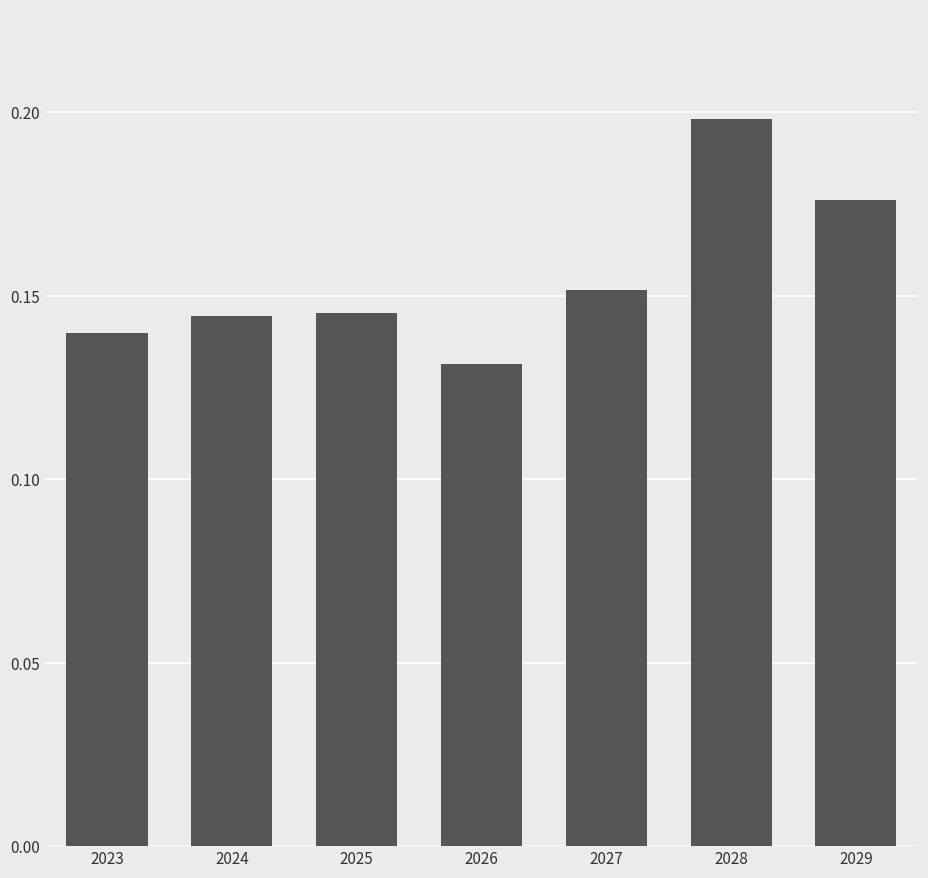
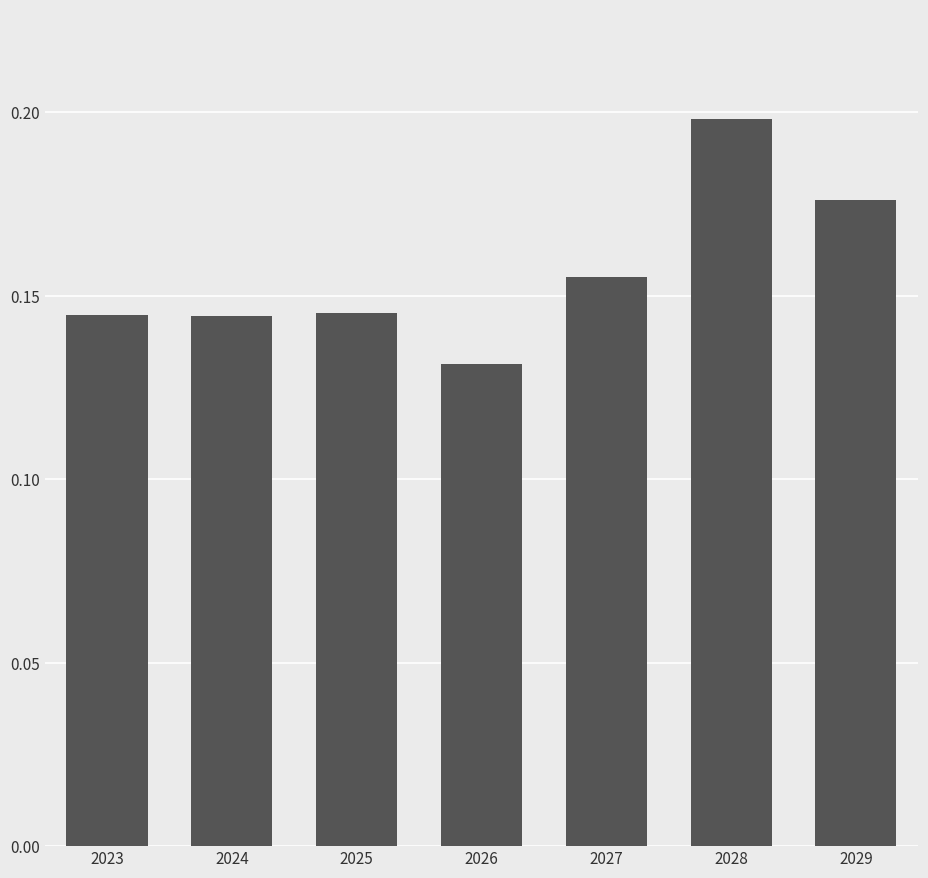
  {
-   "2023": 0.140,
+   "2023": 0.145,
    "2024": 0.145,
    "2025": 0.145,
    "2026": 0.131,
-   "2027": 0.152,
+   "2027": 0.155,
    "2028": 0.198,
    "2029": 0.176
  }
